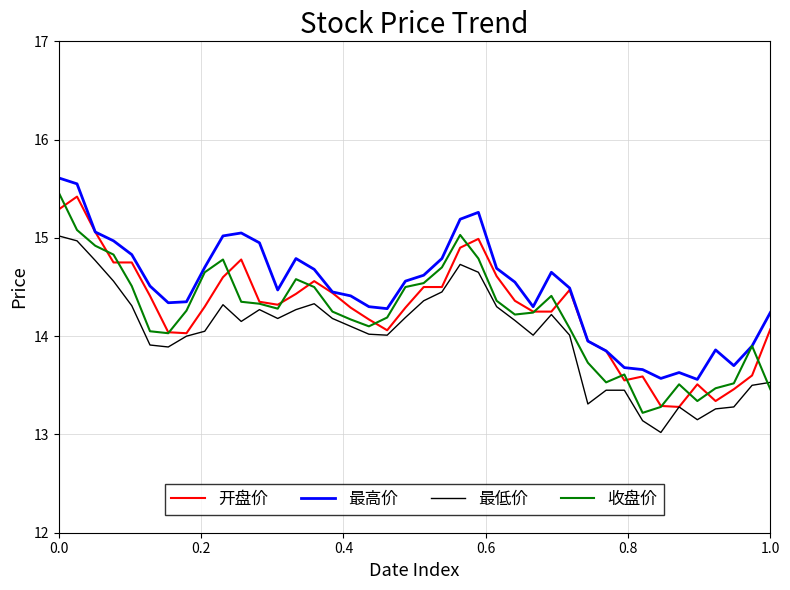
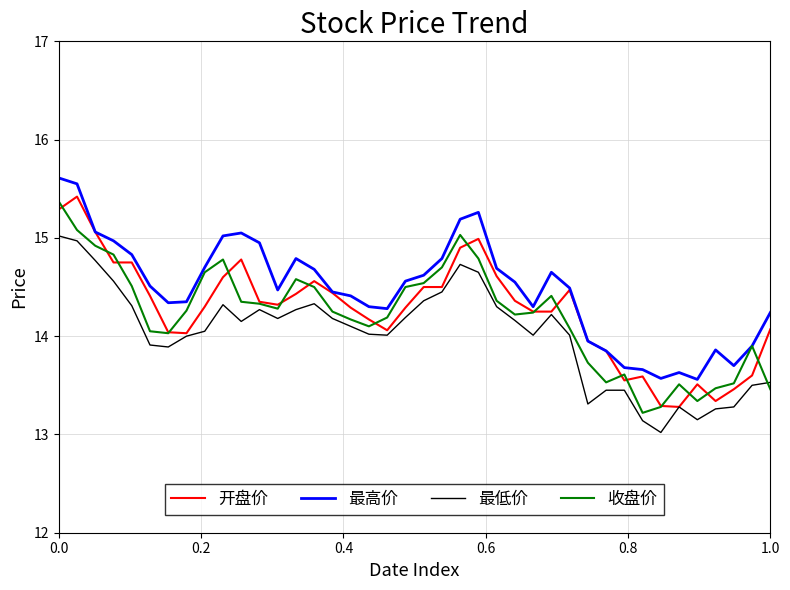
  {
    "开盘价": {
      "0.0": 15.3,
      "1.0": 14.1
    },
    "最高价": {
      "0.0": 15.6,
      "1.0": 14.2
    },
    "最低价": {
      "0.0": 15.0,
      "1.0": 13.5
    },
    "收盘价": {
-     "0.0": 15.5,
+     "0.0": 15.4,
      "1.0": 13.5
    }
  }
